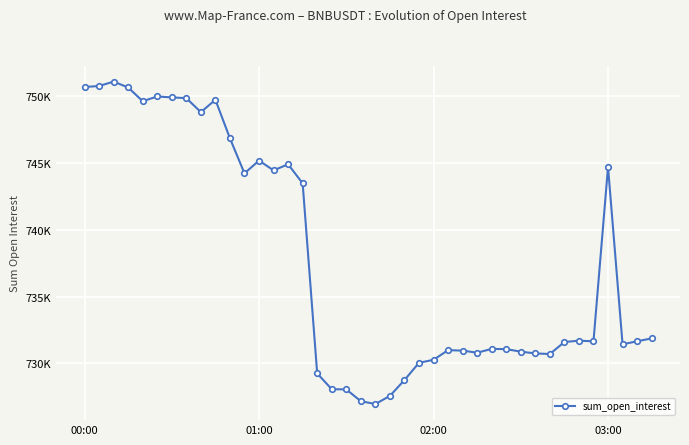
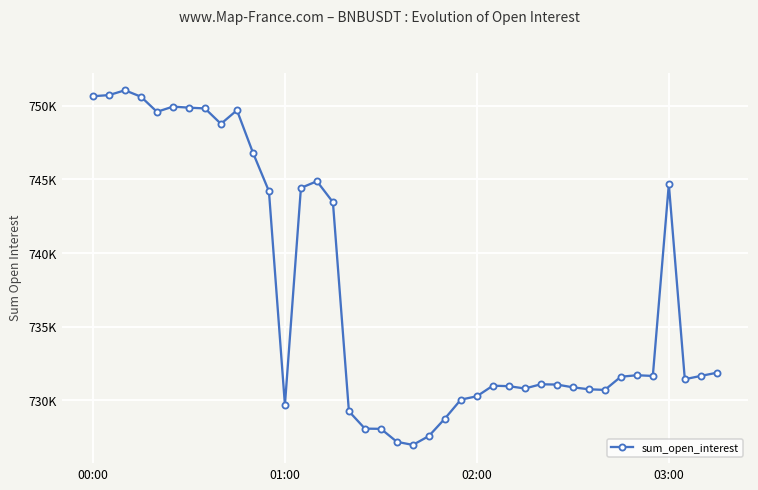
  {
    "00:00": 750600,
-   "01:00": 745100,
+   "01:00": 729700,
    "02:00": 730300,
    "03:00": 744700
  }
